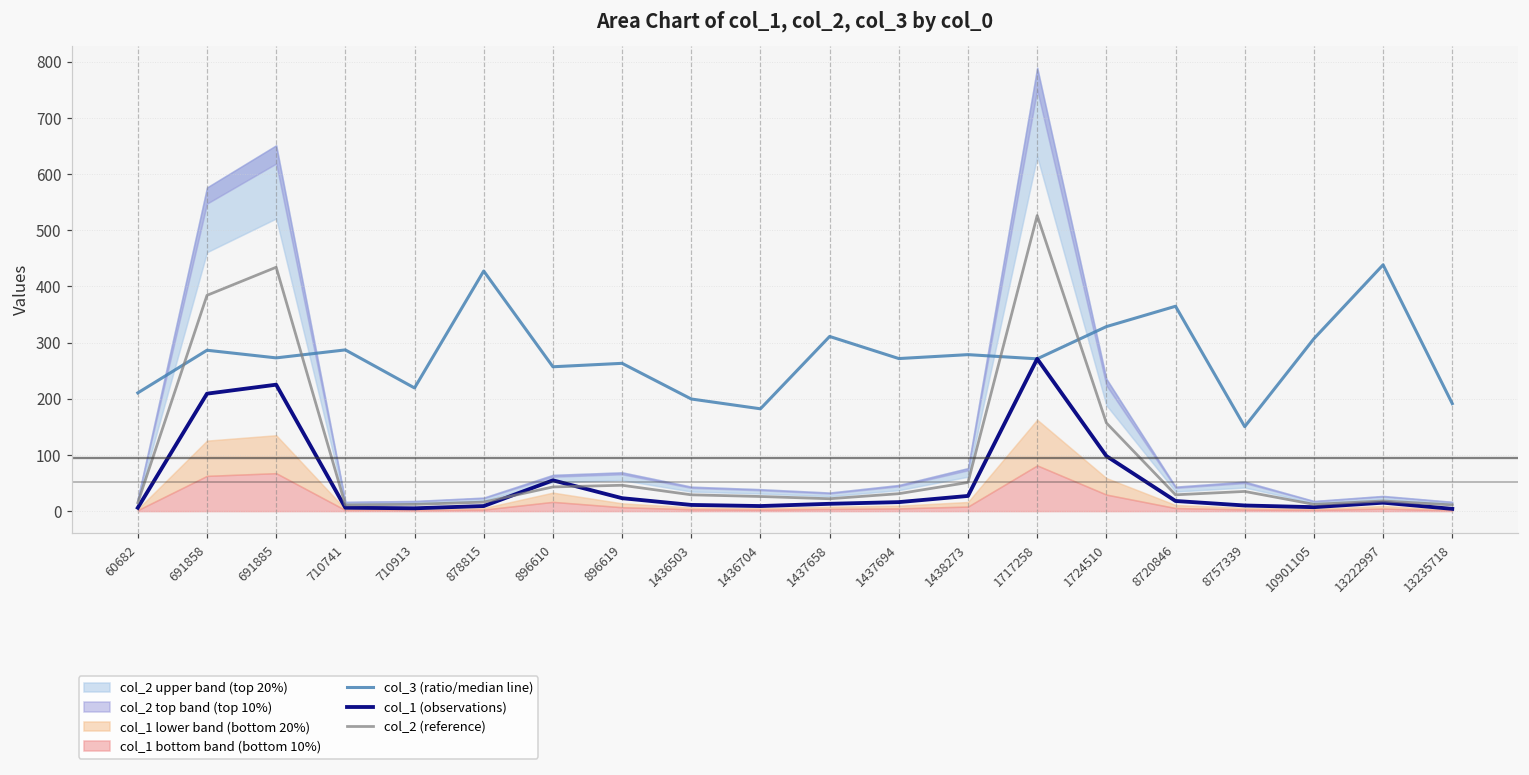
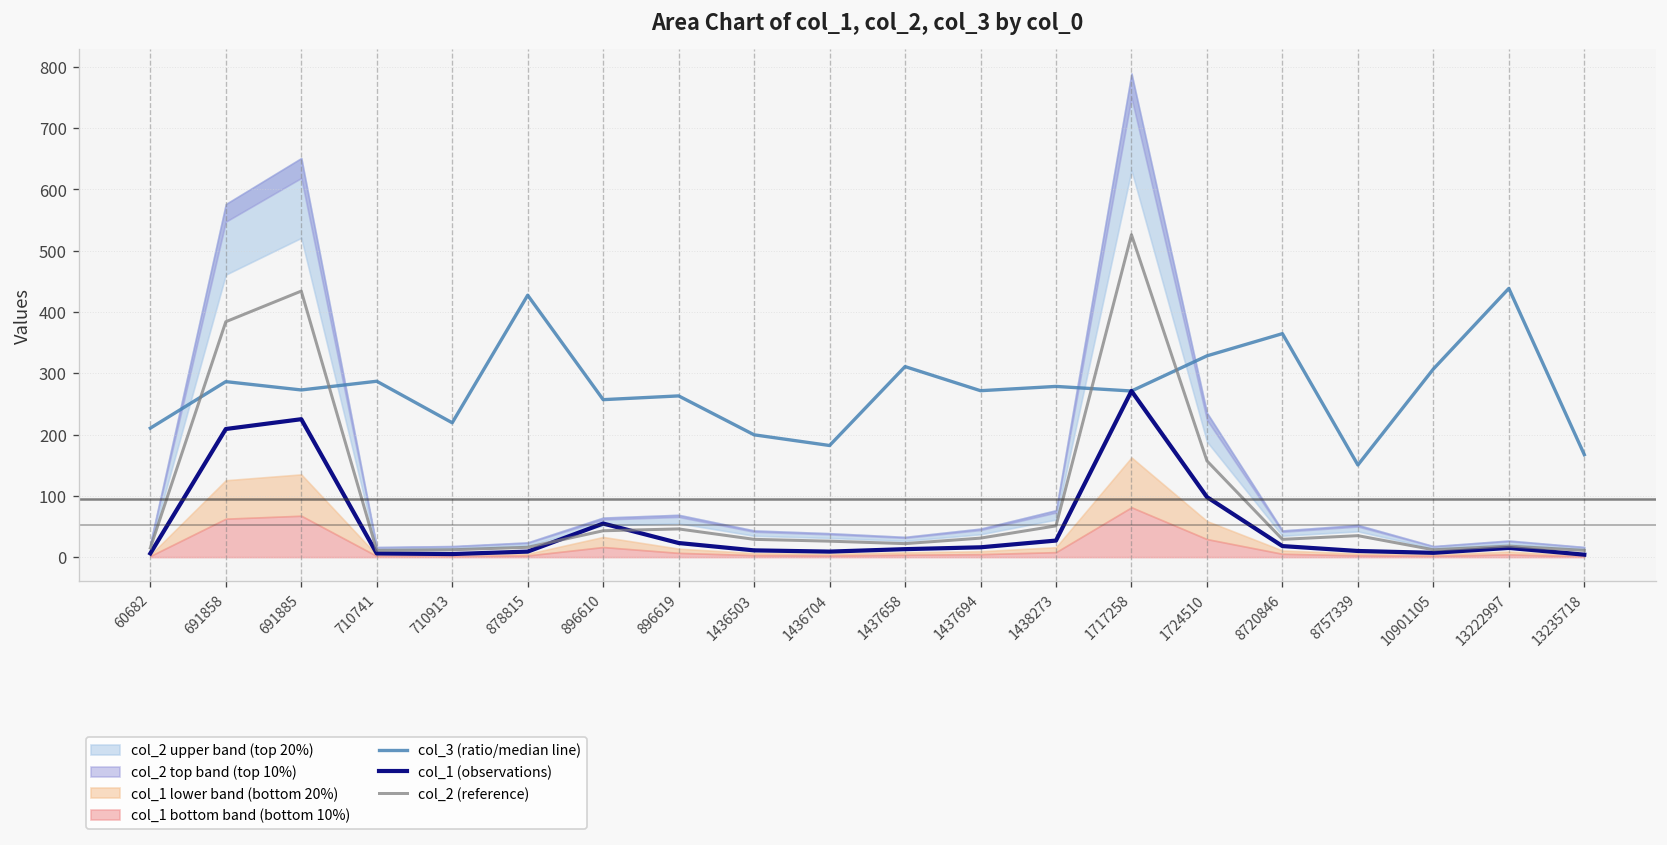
  {
    "col_3 (ratio/median line)": {
      "60682": 210,
      "691858": 290,
      "691885": 270,
      "710741": 290,
      "710913": 220,
      "878815": 430,
      "896610": 260,
      "896619": 260,
      "1436503": 200,
      "1436704": 180,
      "1437658": 310,
      "1437694": 270,
      "1438273": 280,
      "1724510": 330,
      "8720846": 360,
      "8757339": 150,
      "10901105": 310,
      "13222997": 440,
-     "13235718": 190
+     "13235718": 170
    },
    "col_1 (observations)": {
      "691858": 210,
      "691885": 230,
      "896610": 50,
      "896619": 20,
      "1437658": 10,
      "1437694": 20,
      "1438273": 30,
      "1724510": 100,
      "8720846": 20
    },
    "col_2 (reference)": {
      "60682": 20,
      "691858": 380,
      "691885": 430,
      "710741": 10,
      "710913": 10,
      "878815": 20,
      "896610": 40,
      "896619": 50,
      "1436503": 30,
      "1436704": 30,
      "1437658": 20,
      "1437694": 30,
      "1438273": 50,
      "1717258": 530,
      "1724510": 160,
      "8720846": 30,
      "8757339": 40,
      "10901105": 10,
      "13235718": 10
    }
  }
